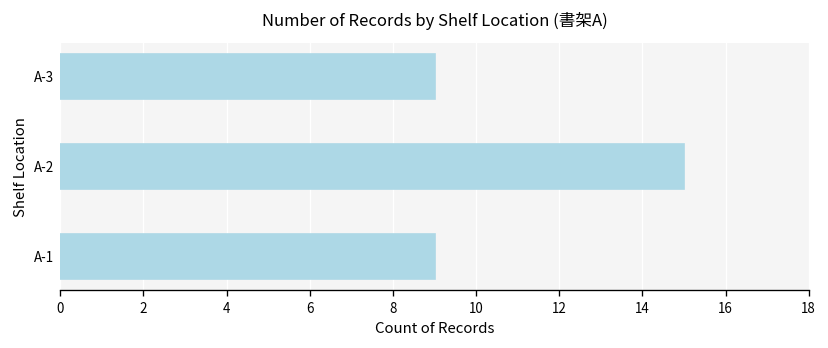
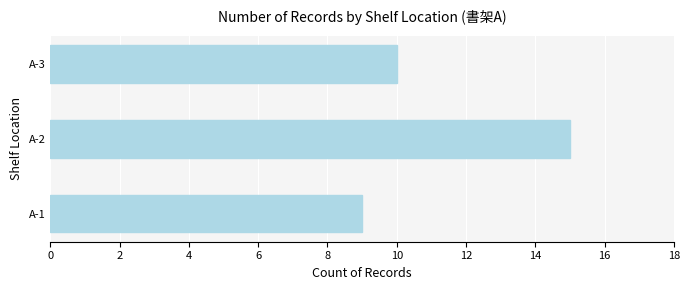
  {
-   "A-3": 9,
+   "A-3": 10,
    "A-2": 15,
    "A-1": 9
  }
